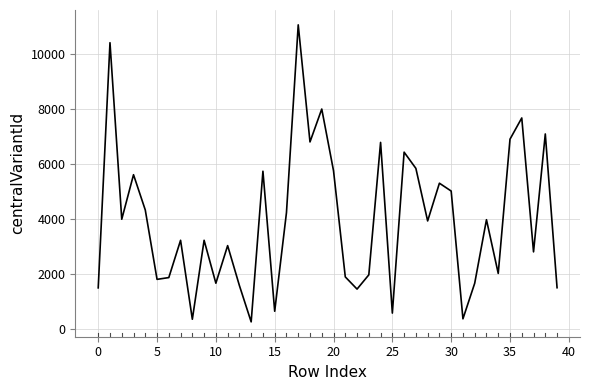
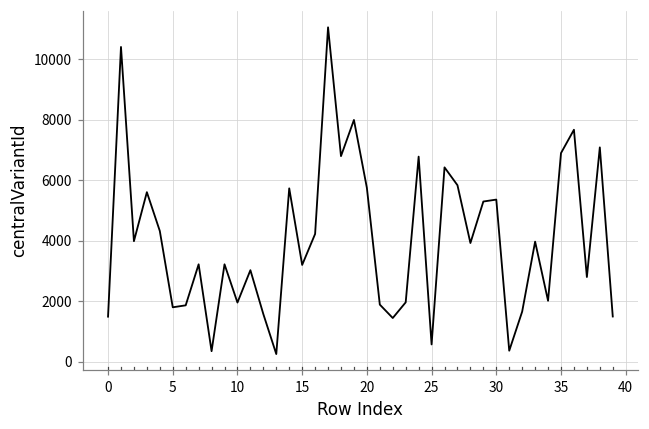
  {
    "0": 1500,
    "5": 1800,
-   "10": 1700,
-   "15": 600,
+   "10": 2000,
+   "15": 3200,
    "20": 5700,
    "25": 600,
-   "30": 5000,
+   "30": 5400,
    "35": 6900
  }
